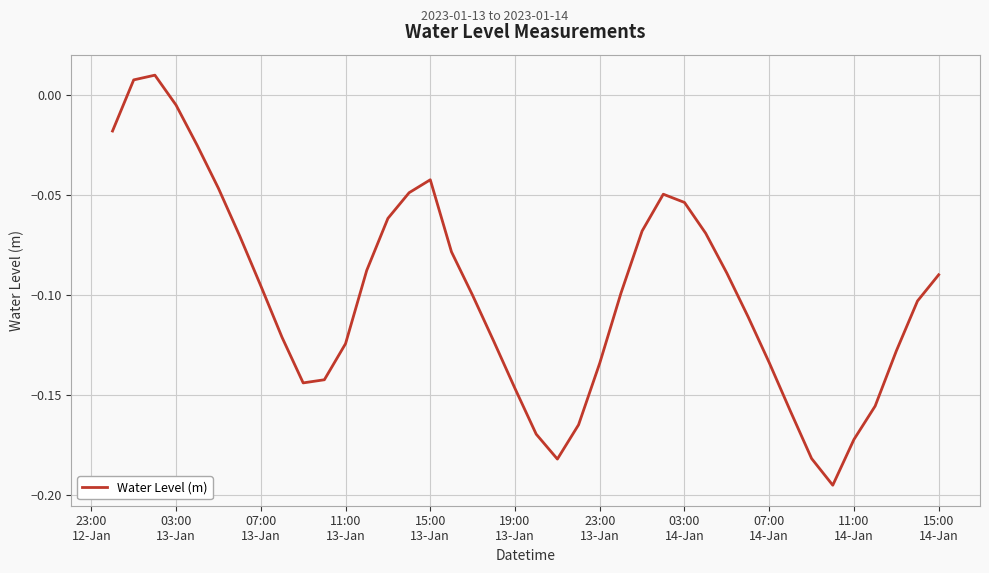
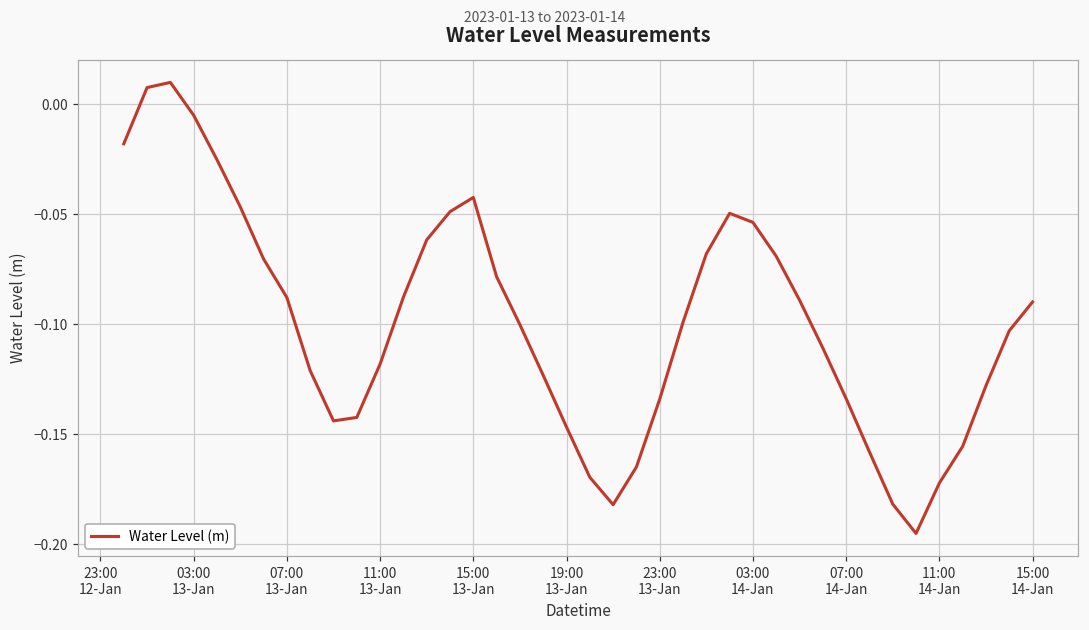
  {
    "03:00 13-Jan": -0.005,
-   "07:00 13-Jan": -0.095,
-   "11:00 13-Jan": -0.124,
+   "07:00 13-Jan": -0.088,
+   "11:00 13-Jan": -0.118,
    "15:00 13-Jan": -0.042,
    "19:00 13-Jan": -0.147,
    "23:00 13-Jan": -0.134,
    "03:00 14-Jan": -0.054,
    "07:00 14-Jan": -0.134,
    "11:00 14-Jan": -0.172,
    "15:00 14-Jan": -0.090
  }
